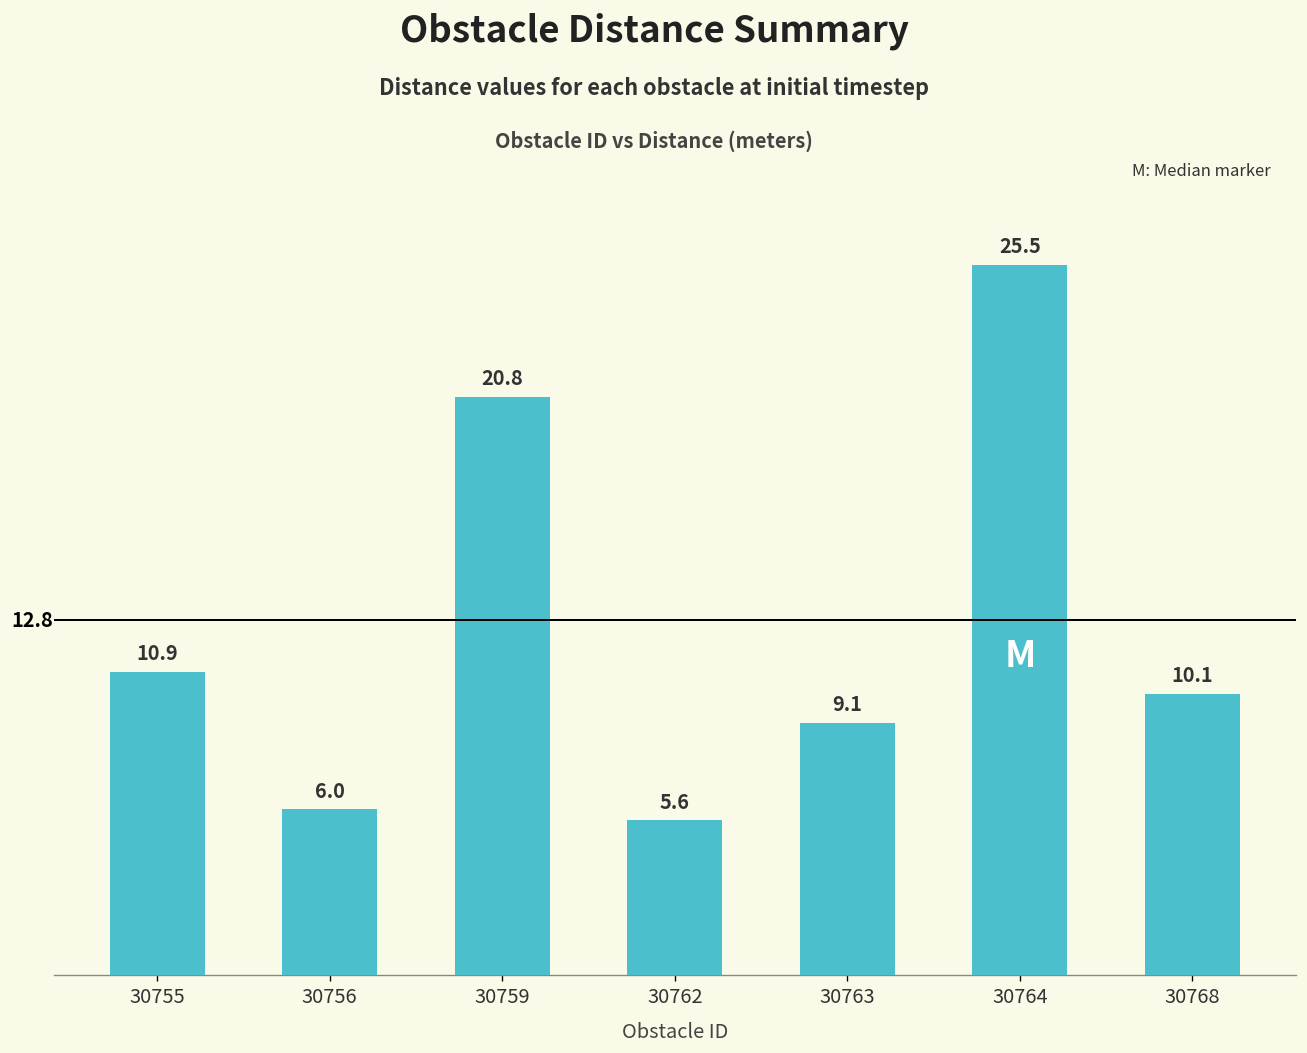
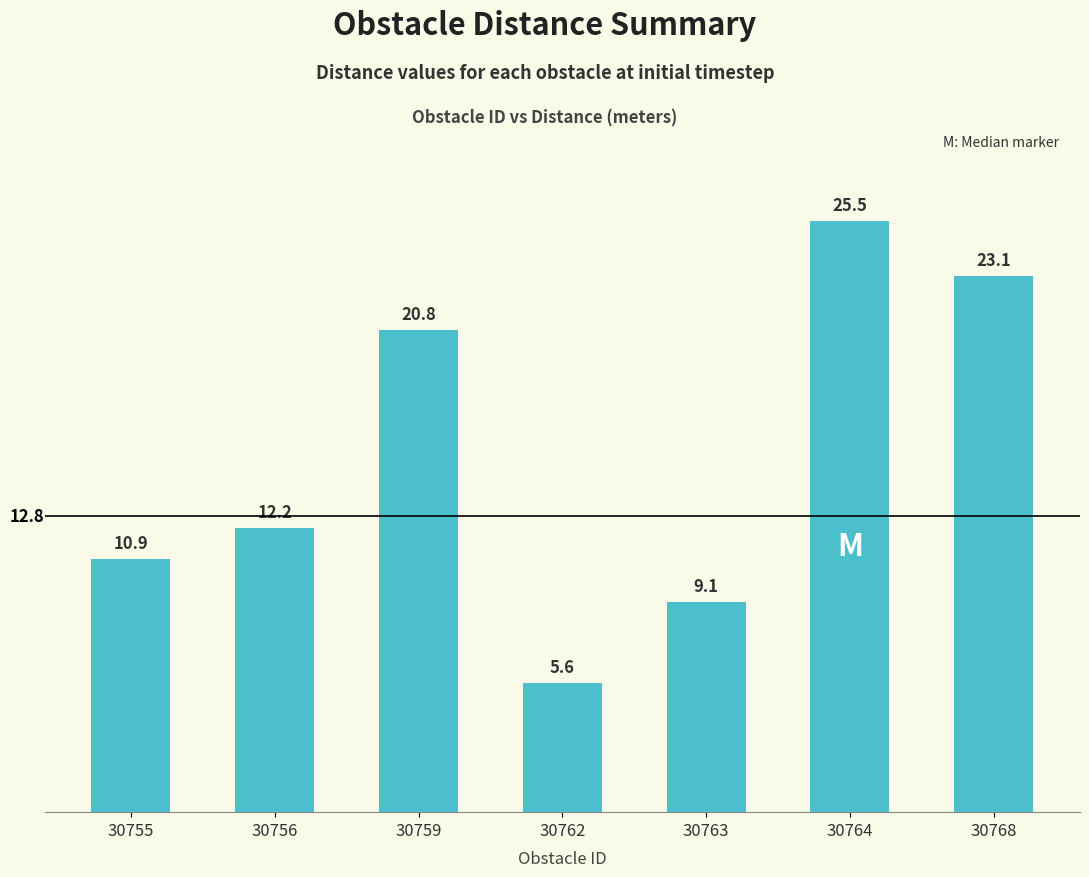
  {
    "30755": 10.9,
-   "30756": 6.0,
+   "30756": 12.2,
    "30759": 20.8,
    "30762": 5.6,
    "30763": 9.1,
    "30764": 25.5,
-   "30768": 10.1
+   "30768": 23.1
  }
